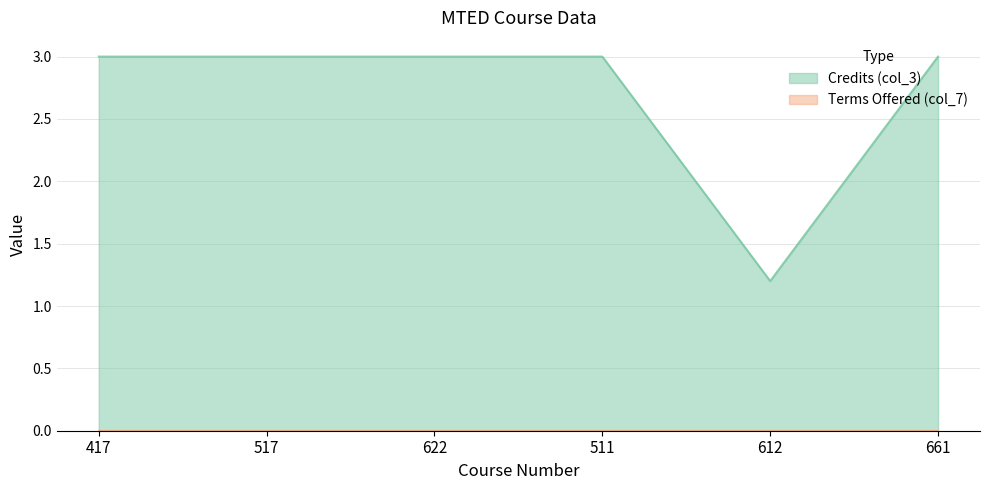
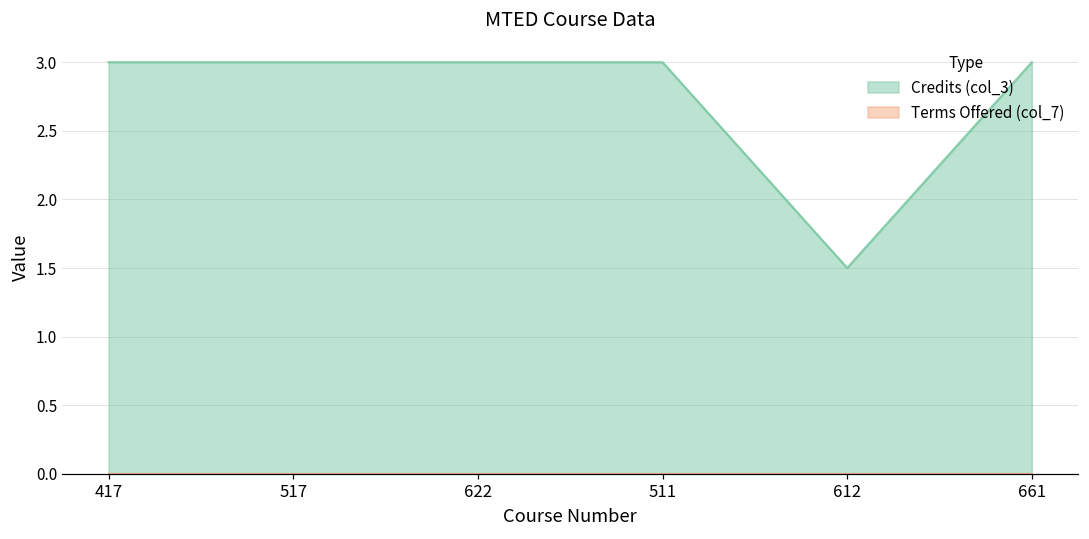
  {
    "Credits (col_3)": {
      "417": 3.0,
      "517": 3.0,
      "622": 3.0,
      "511": 3.0,
-     "612": 1.2,
+     "612": 1.5,
      "661": 3.0
    },
    "Terms Offered (col_7)": {
      "417": 0.0,
      "517": 0.0,
      "622": 0.0,
      "511": 0.0,
      "612": 0.0,
      "661": 0.0
    }
  }
